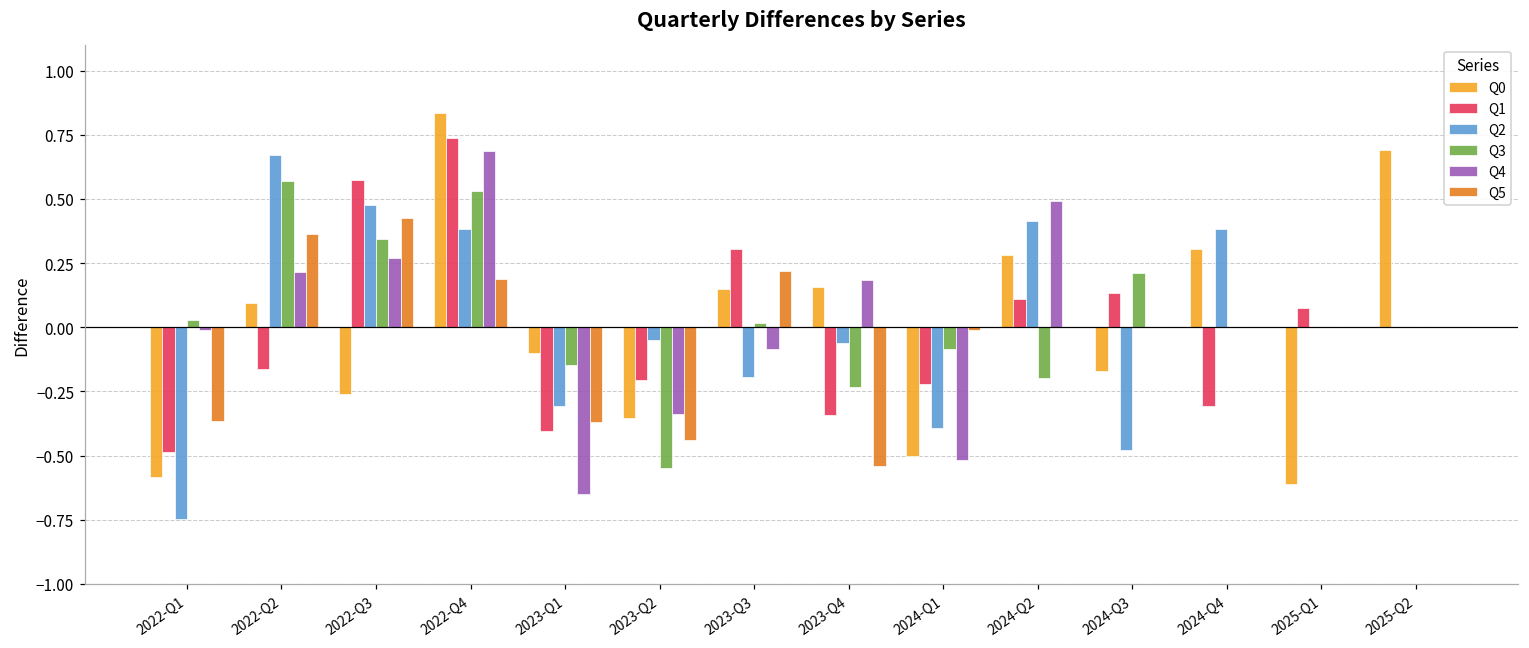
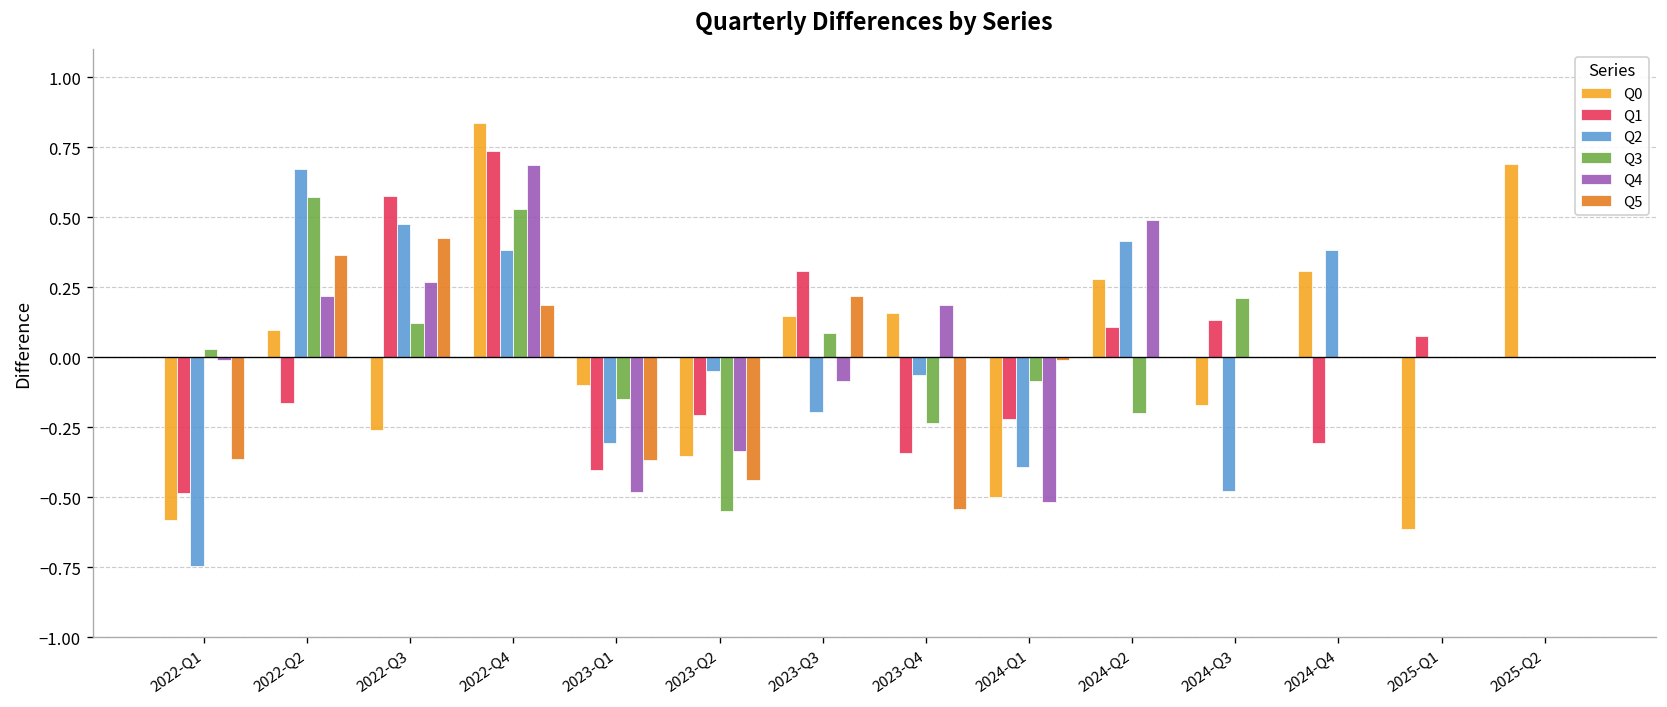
  {
    "Q1": {
      "2022-Q1": -0.49,
      "2022-Q2": -0.16,
      "2022-Q3": 0.58,
      "2022-Q4": 0.74,
      "2023-Q1": -0.40,
      "2023-Q2": -0.21,
      "2023-Q3": 0.31,
      "2023-Q4": -0.34,
      "2024-Q1": -0.22,
      "2024-Q2": 0.11,
      "2024-Q3": 0.13,
      "2024-Q4": -0.31,
      "2025-Q1": 0.08,
      "2025-Q2": 0.00
    },
    "Q2": {
      "2022-Q1": -0.75,
      "2022-Q2": 0.67,
      "2022-Q3": 0.48,
      "2022-Q4": 0.38,
      "2023-Q1": -0.31,
      "2023-Q2": -0.05,
      "2023-Q3": -0.20,
      "2023-Q4": -0.06,
      "2024-Q1": -0.39,
      "2024-Q2": 0.41,
      "2024-Q3": -0.48,
      "2024-Q4": 0.38,
      "2025-Q1": 0.00,
      "2025-Q2": 0.00
    },
    "Q3": {
      "2022-Q1": 0.03,
      "2022-Q2": 0.57,
-     "2022-Q3": 0.34,
+     "2022-Q3": 0.12,
      "2022-Q4": 0.53,
      "2023-Q1": -0.15,
      "2023-Q2": -0.55,
-     "2023-Q3": 0.02,
+     "2023-Q3": 0.09,
      "2023-Q4": -0.23,
      "2024-Q1": -0.09,
      "2024-Q2": -0.20,
      "2024-Q3": 0.21,
      "2024-Q4": 0.00,
      "2025-Q1": 0.00,
      "2025-Q2": 0.00
    },
    "Q4": {
      "2022-Q1": -0.01,
      "2022-Q2": 0.22,
      "2022-Q3": 0.27,
      "2022-Q4": 0.69,
-     "2023-Q1": -0.65,
+     "2023-Q1": -0.48,
      "2023-Q2": -0.34,
      "2023-Q3": -0.09,
      "2023-Q4": 0.19,
      "2024-Q1": -0.52,
      "2024-Q2": 0.49,
      "2024-Q3": 0.00,
      "2024-Q4": 0.00,
      "2025-Q1": 0.00,
      "2025-Q2": 0.00
    }
  }
